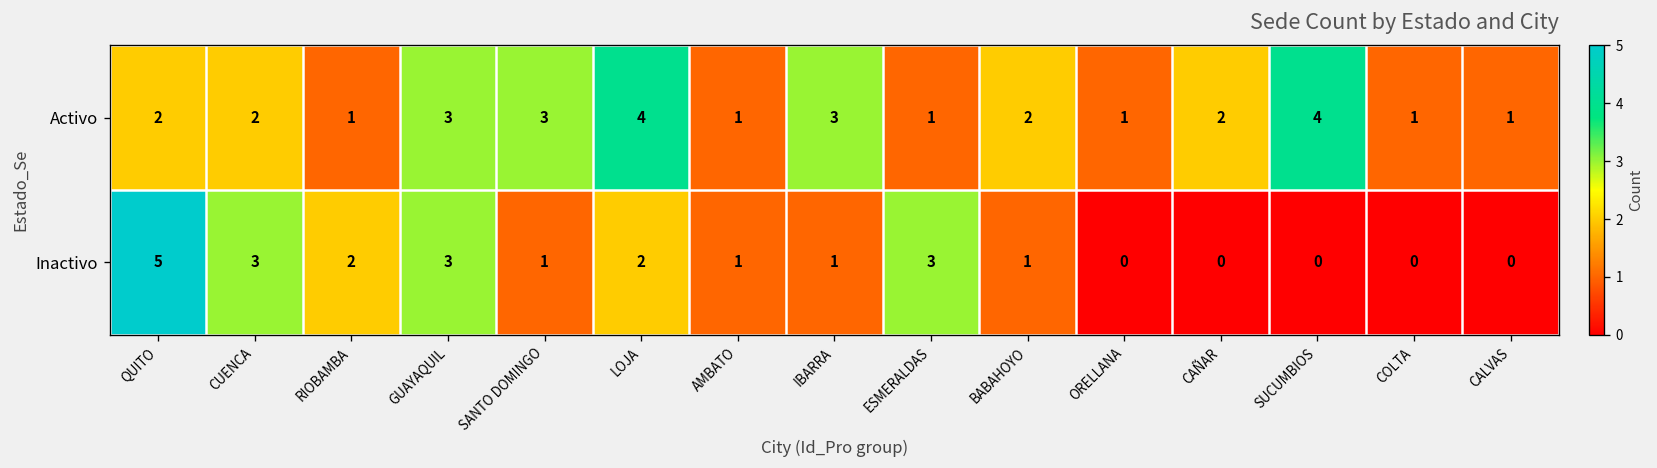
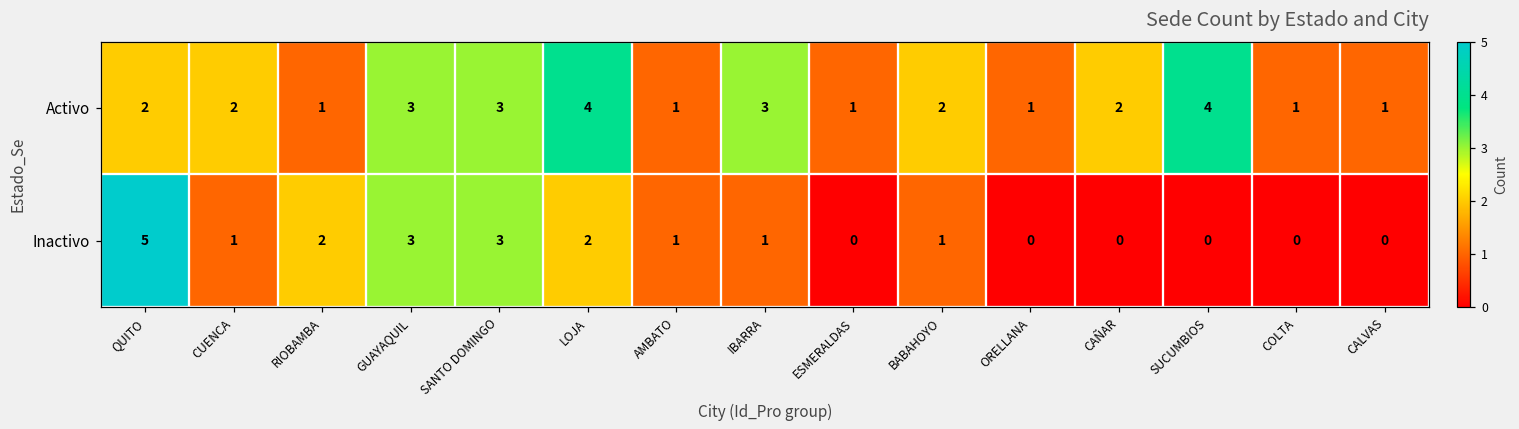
  {
    "Activo": {
      "QUITO": 2,
      "CUENCA": 2,
      "RIOBAMBA": 1,
      "GUAYAQUIL": 3,
      "SANTO DOMINGO": 3,
      "LOJA": 4,
      "AMBATO": 1,
      "IBARRA": 3,
      "ESMERALDAS": 1,
      "BABAHOYO": 2,
      "ORELLANA": 1,
      "CAÑAR": 2,
      "SUCUMBIOS": 4,
      "COLTA": 1,
      "CALVAS": 1
    },
    "Inactivo": {
      "QUITO": 5,
-     "CUENCA": 3,
+     "CUENCA": 1,
      "RIOBAMBA": 2,
      "GUAYAQUIL": 3,
-     "SANTO DOMINGO": 1,
+     "SANTO DOMINGO": 3,
      "LOJA": 2,
      "AMBATO": 1,
      "IBARRA": 1,
-     "ESMERALDAS": 3,
+     "ESMERALDAS": 0,
      "BABAHOYO": 1,
      "ORELLANA": 0,
      "CAÑAR": 0,
      "SUCUMBIOS": 0,
      "COLTA": 0,
      "CALVAS": 0
    }
  }
